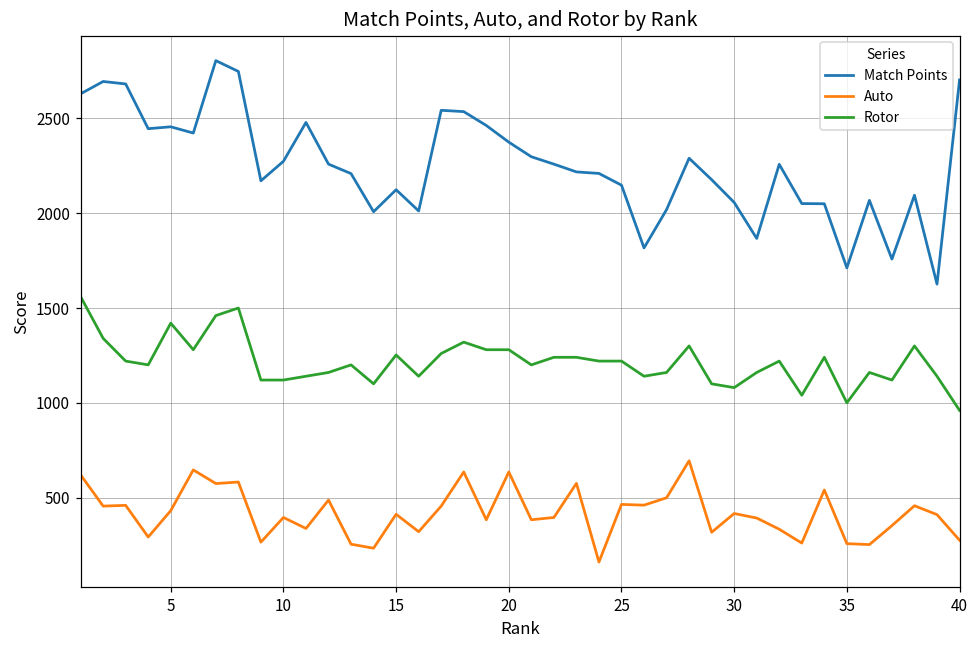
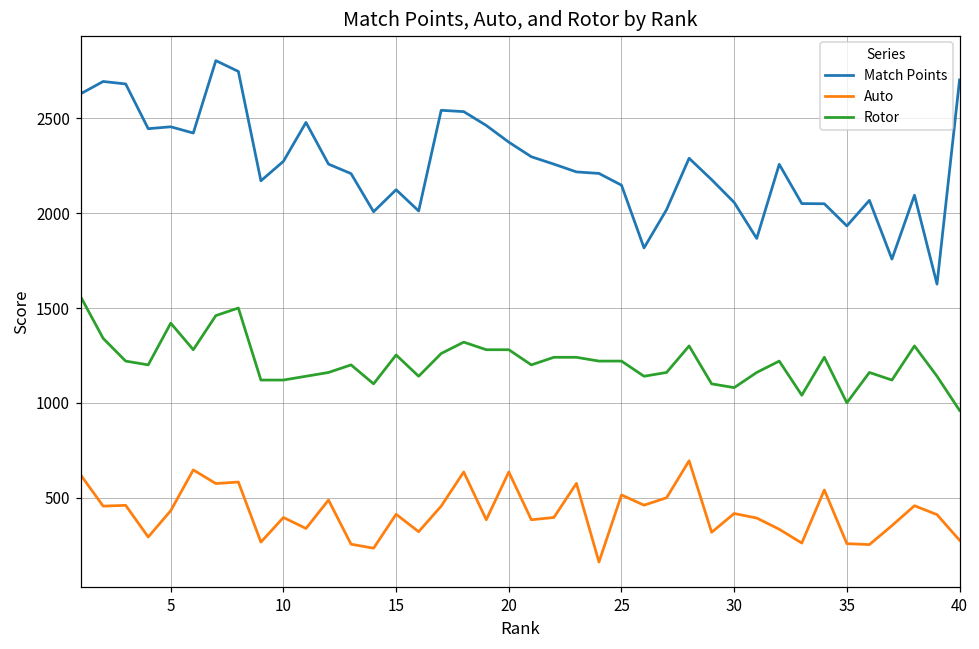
  {
    "Match Points": {
      "5": 2460,
      "10": 2270,
      "15": 2120,
      "20": 2380,
      "25": 2150,
      "30": 2060,
-     "35": 1710,
+     "35": 1930,
      "40": 2700
    },
    "Auto": {
      "5": 430,
      "10": 400,
      "15": 410,
      "20": 640,
-     "25": 460,
+     "25": 510,
      "30": 420,
      "35": 260,
      "40": 280
    },
    "Rotor": {
      "5": 1420,
      "10": 1120,
      "15": 1250,
      "20": 1280,
      "25": 1220,
      "30": 1080,
      "35": 1000,
      "40": 960
    }
  }
